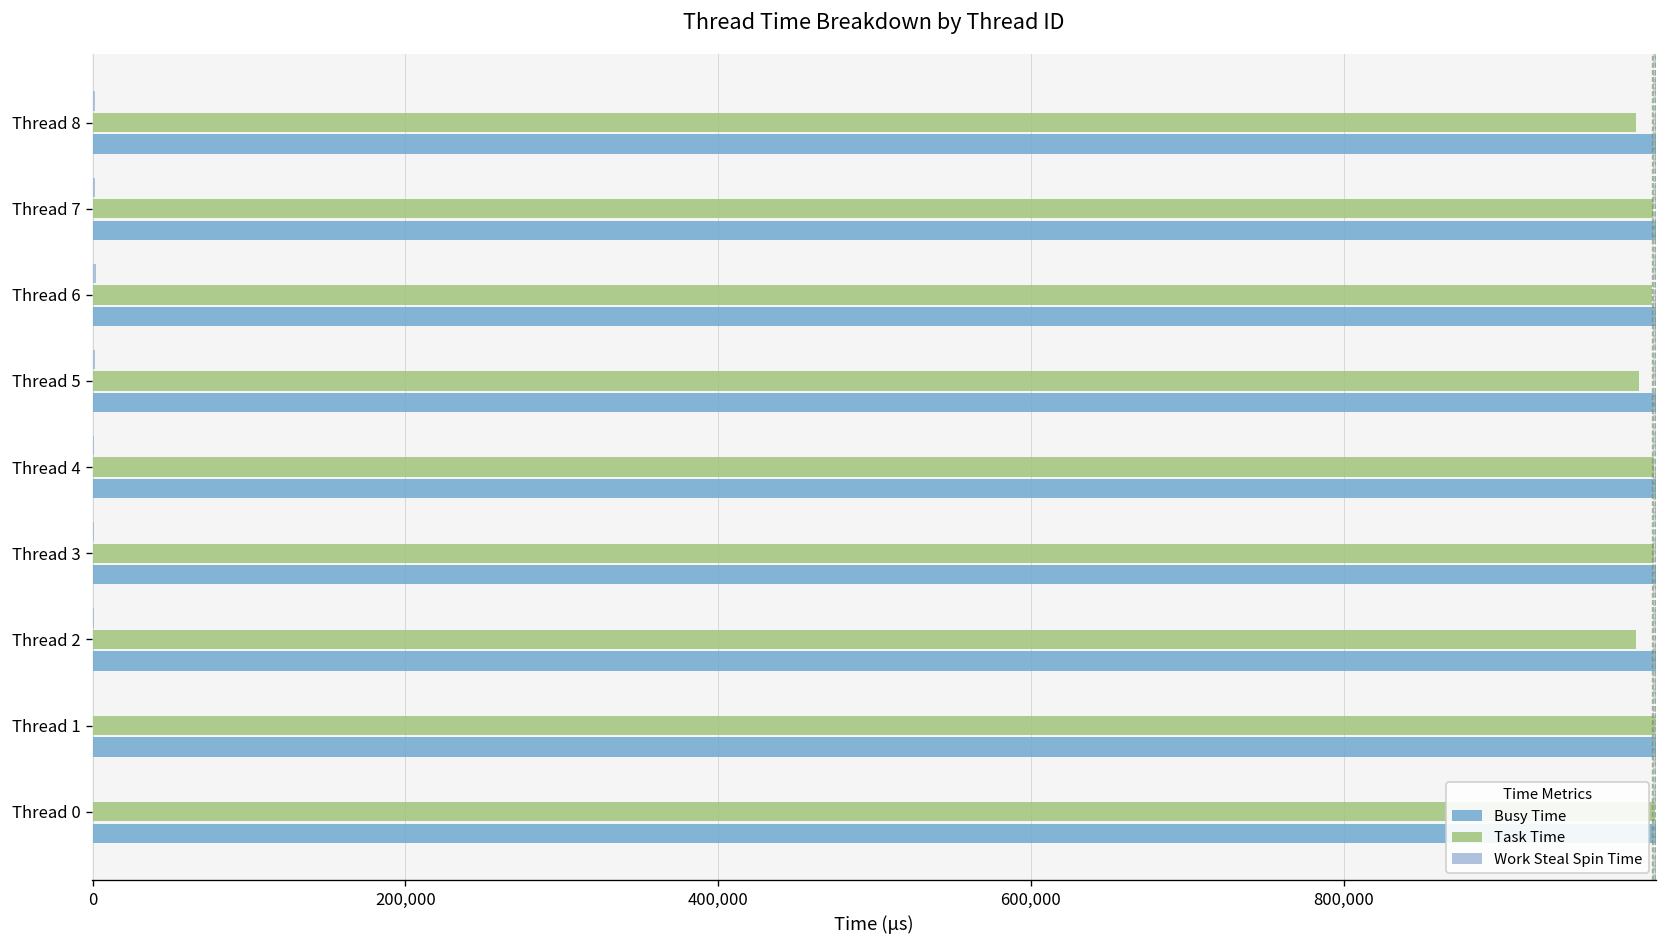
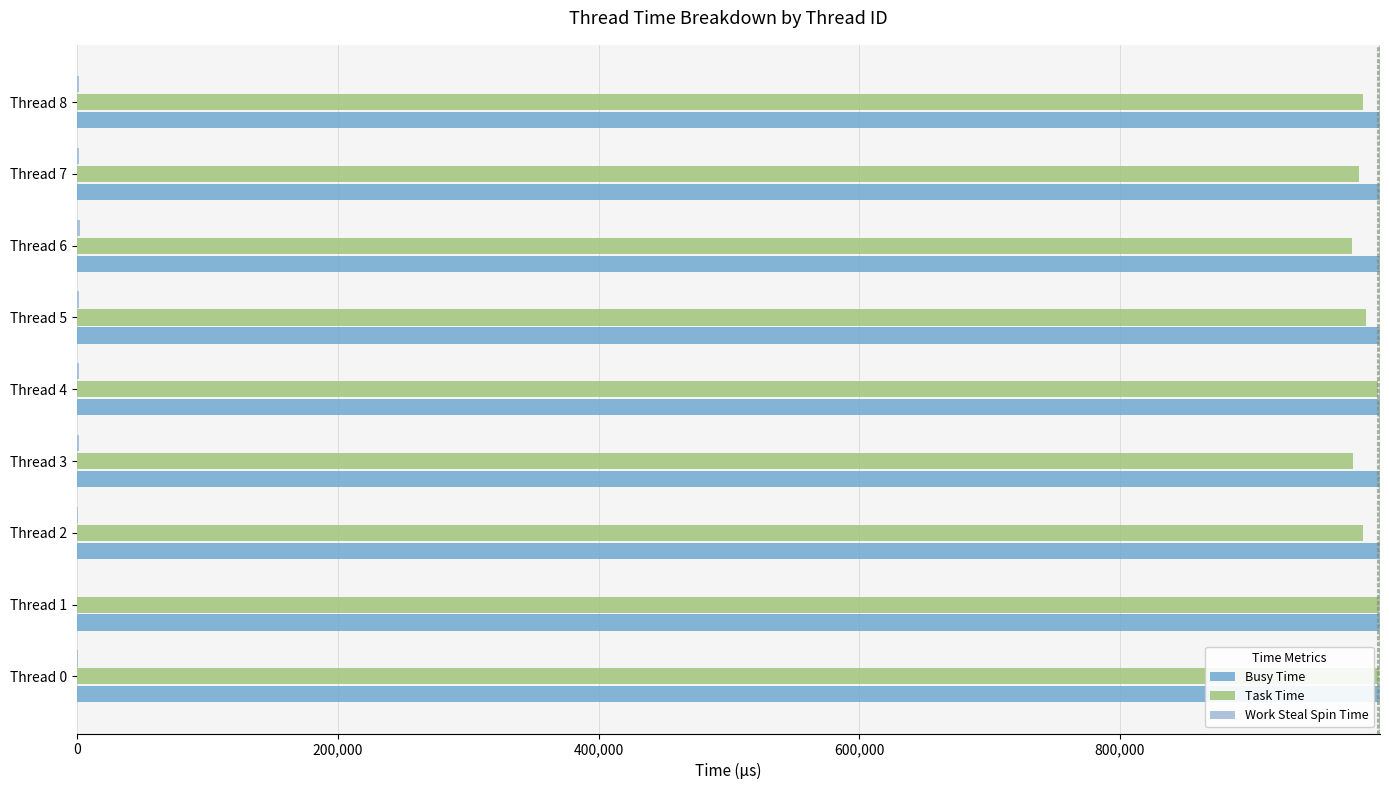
  {
    "Task Time": {
      "Thread 8": "987,000",
-     "Thread 7": "998,000",
-     "Thread 6": "997,000",
+     "Thread 7": "984,000",
+     "Thread 6": "978,000",
      "Thread 5": "989,000",
      "Thread 4": "998,000",
-     "Thread 3": "998,000",
+     "Thread 3": "979,000",
      "Thread 2": "987,000",
      "Thread 1": "999,000",
      "Thread 0": "999,000"
    }
  }
